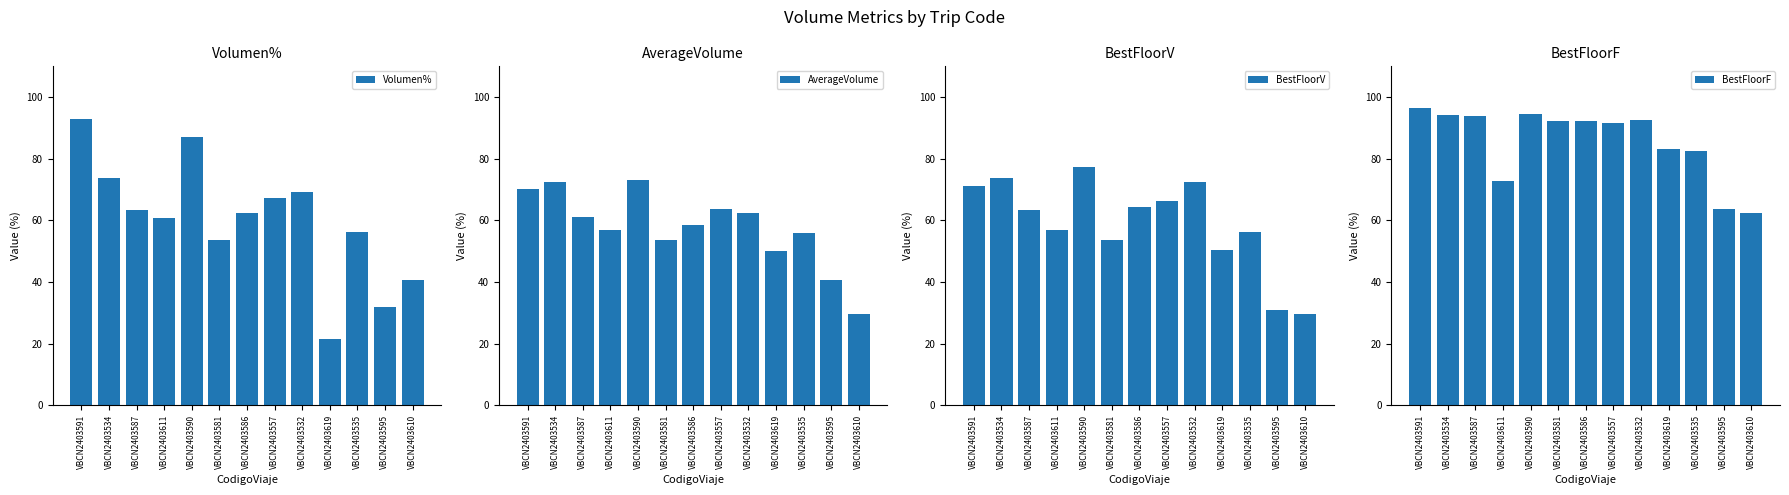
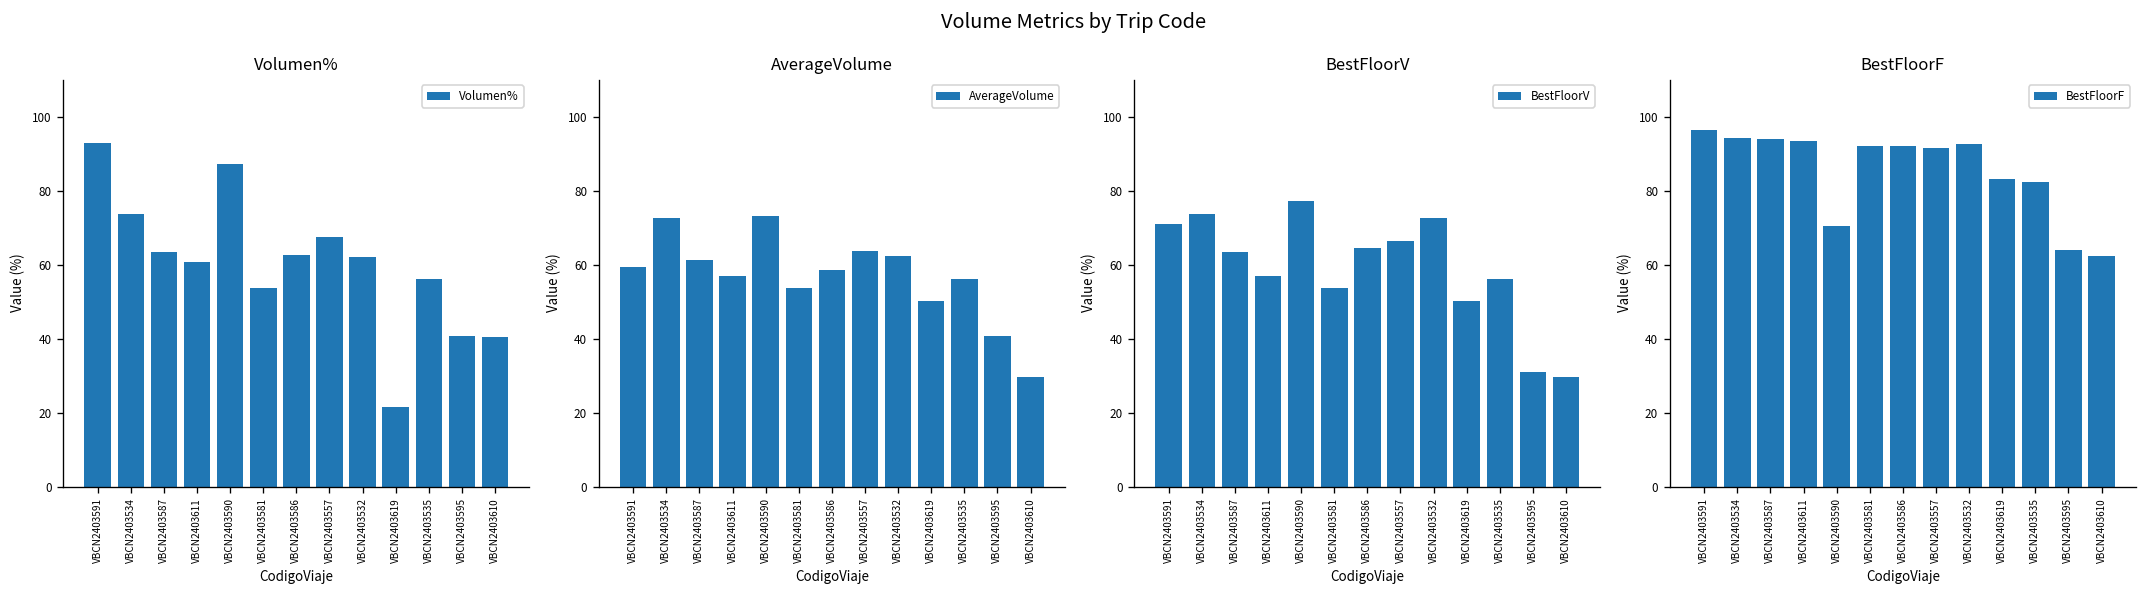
  {
    "Volumen%": {
      "VBCN2403591": 93,
      "VBCN2403534": 74,
      "VBCN2403587": 63,
      "VBCN2403611": 61,
      "VBCN2403590": 87,
      "VBCN2403581": 54,
      "VBCN2403586": 63,
      "VBCN2403557": 67,
-     "VBCN2403532": 69,
+     "VBCN2403532": 62,
      "VBCN2403619": 21,
      "VBCN2403535": 56,
-     "VBCN2403595": 32,
+     "VBCN2403595": 41,
      "VBCN2403610": 41
    },
    "AverageVolume": {
-     "VBCN2403591": 70,
+     "VBCN2403591": 59,
      "VBCN2403534": 73,
      "VBCN2403587": 61,
      "VBCN2403611": 57,
      "VBCN2403590": 73,
      "VBCN2403581": 54,
      "VBCN2403586": 59,
      "VBCN2403557": 64,
      "VBCN2403532": 62,
      "VBCN2403619": 50,
      "VBCN2403535": 56,
      "VBCN2403595": 41,
      "VBCN2403610": 30
    },
    "BestFloorV": {
      "VBCN2403591": 71,
      "VBCN2403534": 74,
      "VBCN2403587": 63,
      "VBCN2403611": 57,
      "VBCN2403590": 77,
      "VBCN2403581": 54,
      "VBCN2403586": 64,
      "VBCN2403557": 66,
      "VBCN2403532": 73,
      "VBCN2403619": 50,
      "VBCN2403535": 56,
      "VBCN2403595": 31,
      "VBCN2403610": 30
    },
    "BestFloorF": {
      "VBCN2403591": 96,
      "VBCN2403534": 94,
      "VBCN2403587": 94,
-     "VBCN2403611": 73,
-     "VBCN2403590": 94,
+     "VBCN2403611": 94,
+     "VBCN2403590": 70,
      "VBCN2403581": 92,
      "VBCN2403586": 92,
      "VBCN2403557": 92,
      "VBCN2403532": 93,
      "VBCN2403619": 83,
      "VBCN2403535": 82,
      "VBCN2403595": 64,
      "VBCN2403610": 62
    }
  }
